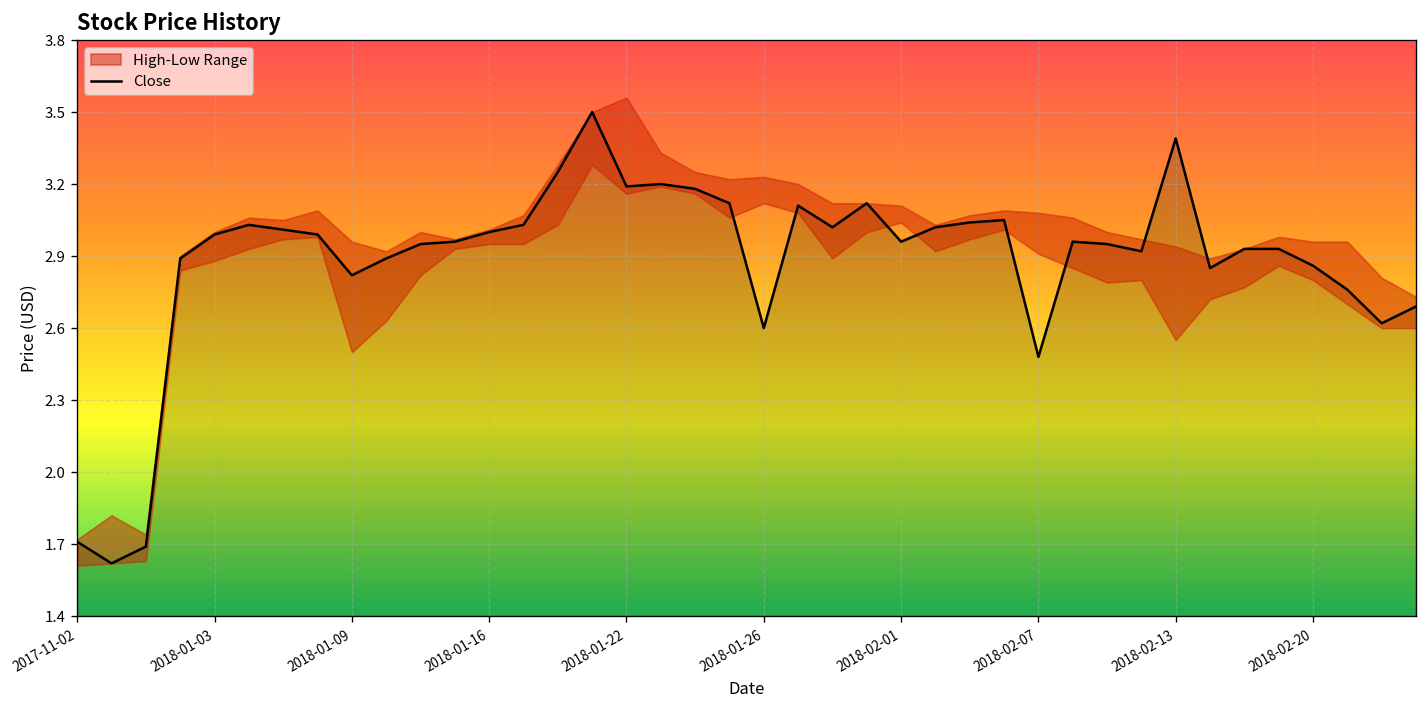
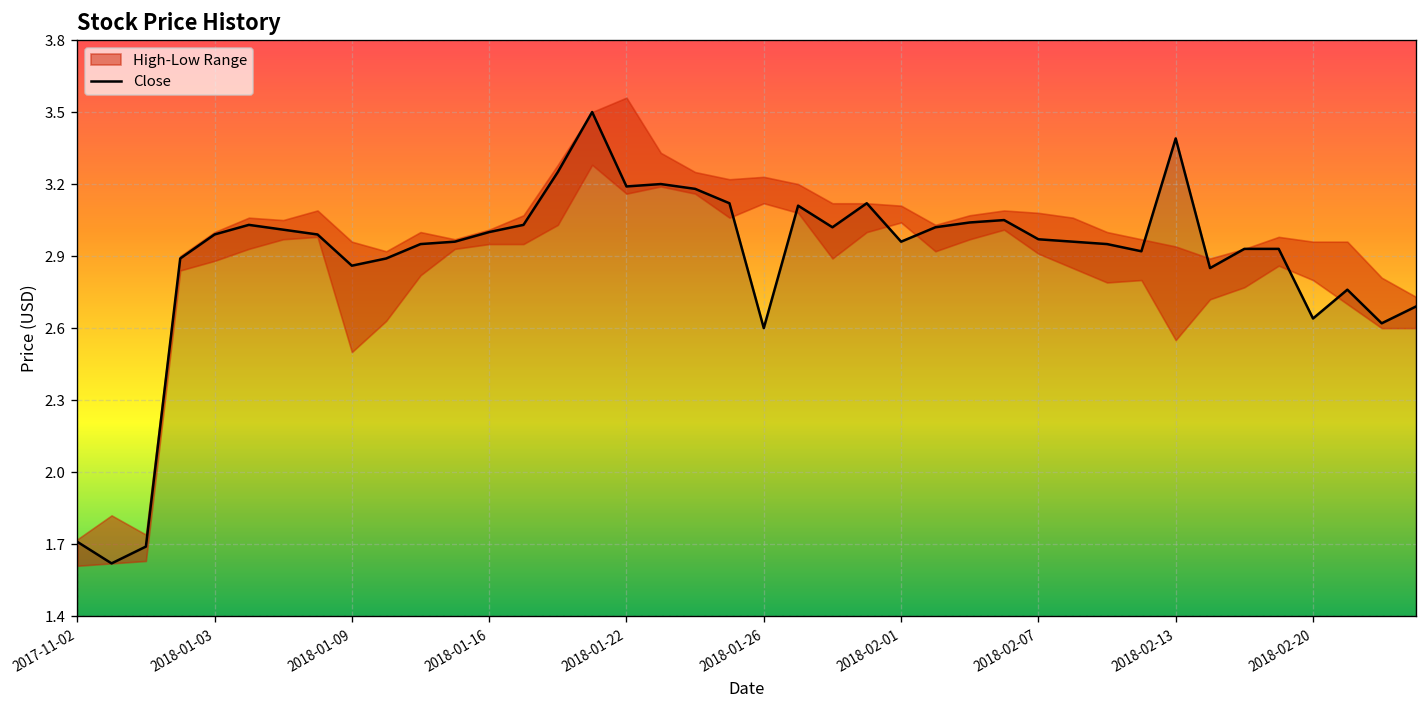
  {
    "Close": {
-     "2018-01-09": 2.82,
+     "2018-01-09": 2.86,
      "2018-01-22": 3.19,
      "2018-01-26": 2.60,
      "2018-02-01": 2.96,
-     "2018-02-07": 2.48,
+     "2018-02-07": 2.97,
      "2018-02-13": 3.39,
-     "2018-02-20": 2.86
+     "2018-02-20": 2.64
    }
  }
